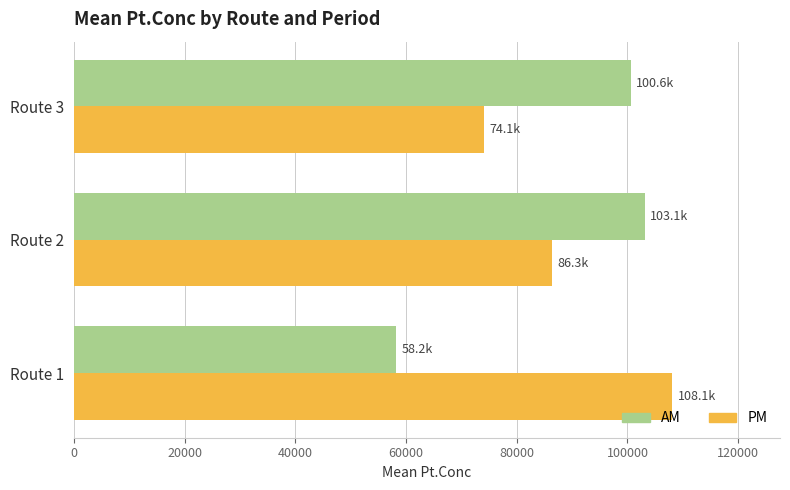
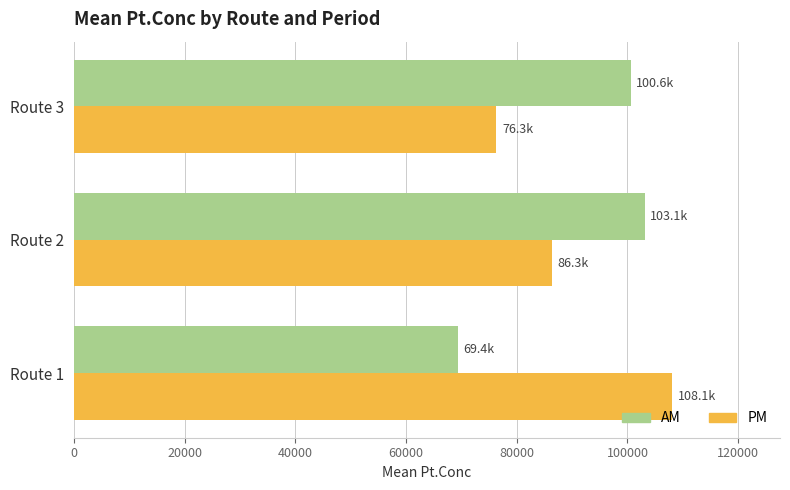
  {
    "AM": {
      "Route 3": "100.6k",
      "Route 2": "103.1k",
-     "Route 1": "58.2k"
+     "Route 1": "69.4k"
    },
    "PM": {
-     "Route 3": "74.1k",
+     "Route 3": "76.3k",
      "Route 2": "86.3k",
      "Route 1": "108.1k"
    }
  }
